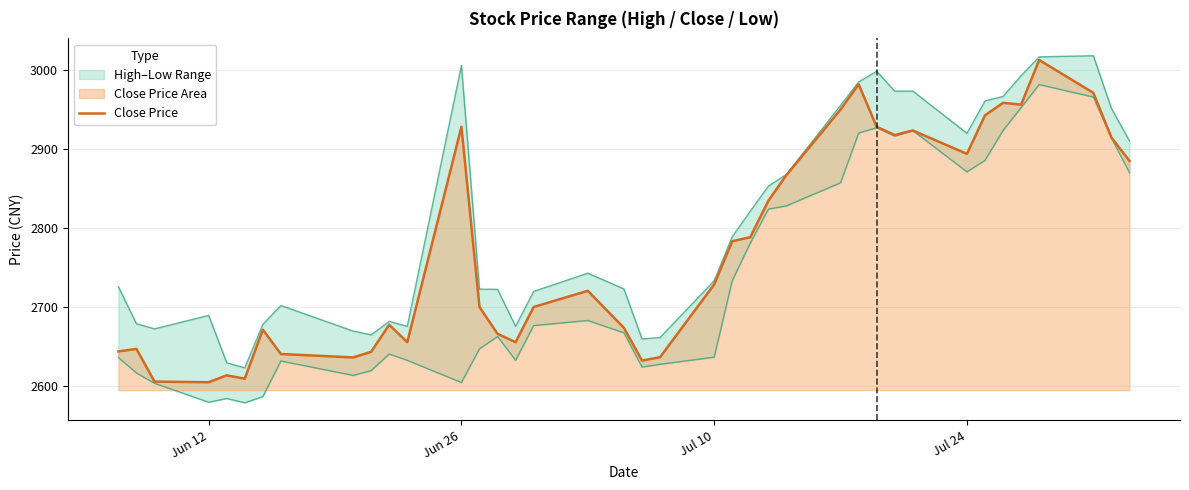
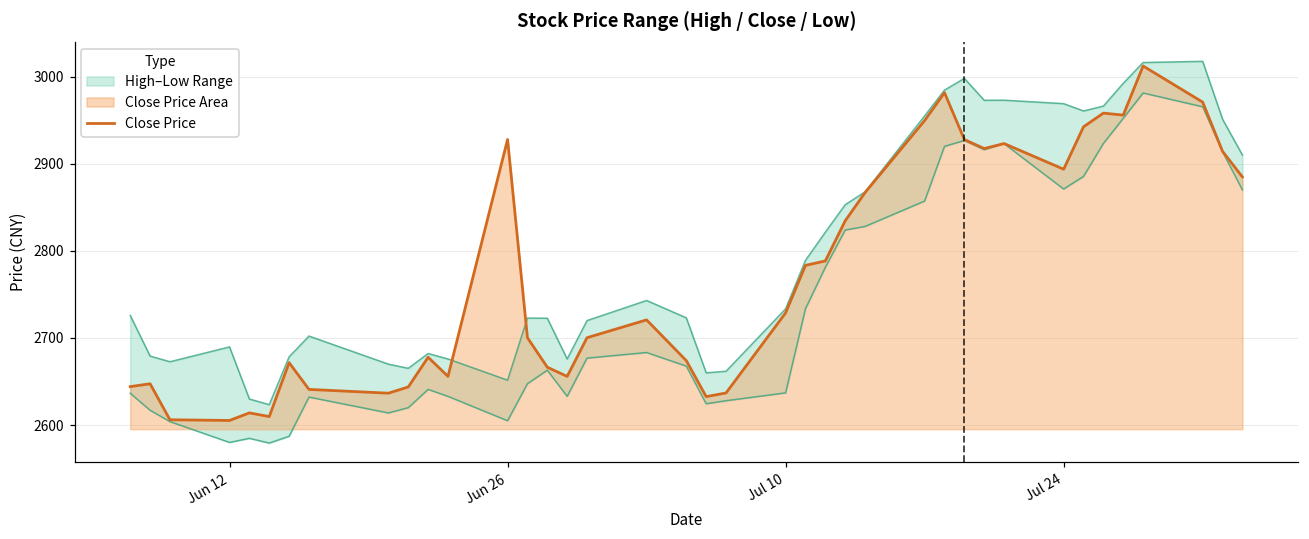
  {
    "High–Low Range": {
      "Jun 12": 2690,
-     "Jun 26": 3010,
+     "Jun 26": 2650,
      "Jul 10": 2730,
-     "Jul 24": 2920
+     "Jul 24": 2970
    },
    "Close Price Area": {
      "Jun 12": 2610,
      "Jun 26": 2930,
      "Jul 10": 2730,
      "Jul 24": 2890
    }
  }
